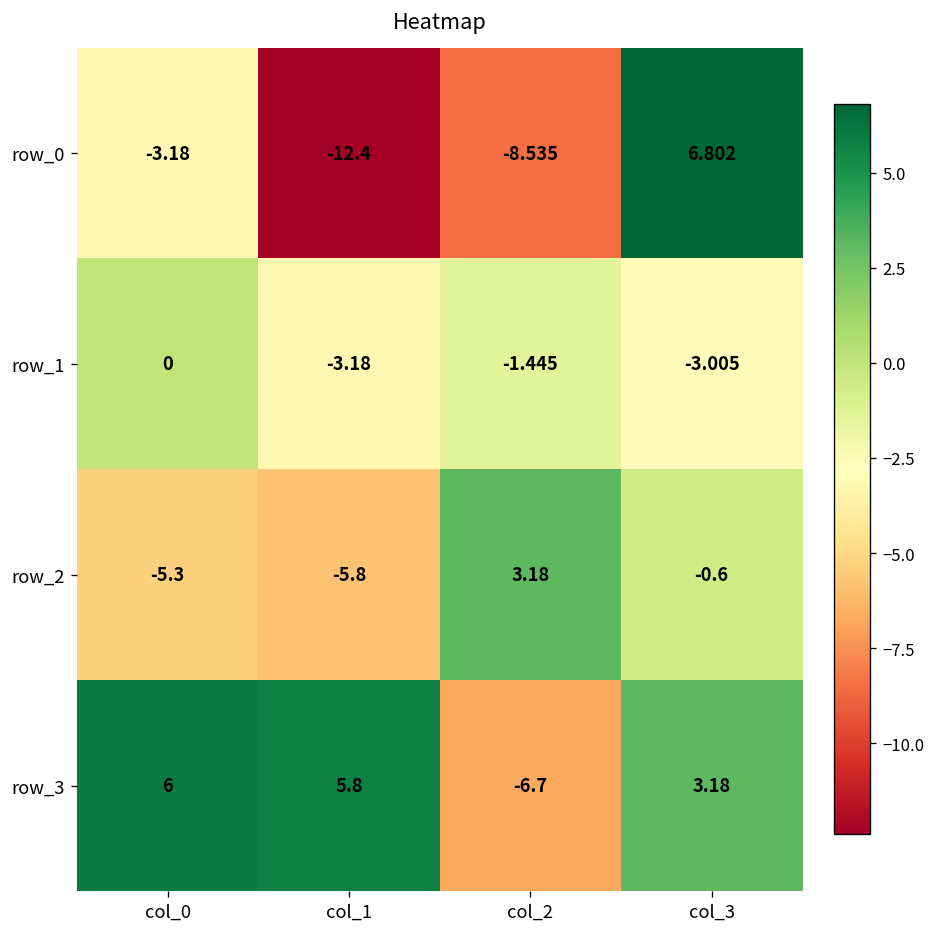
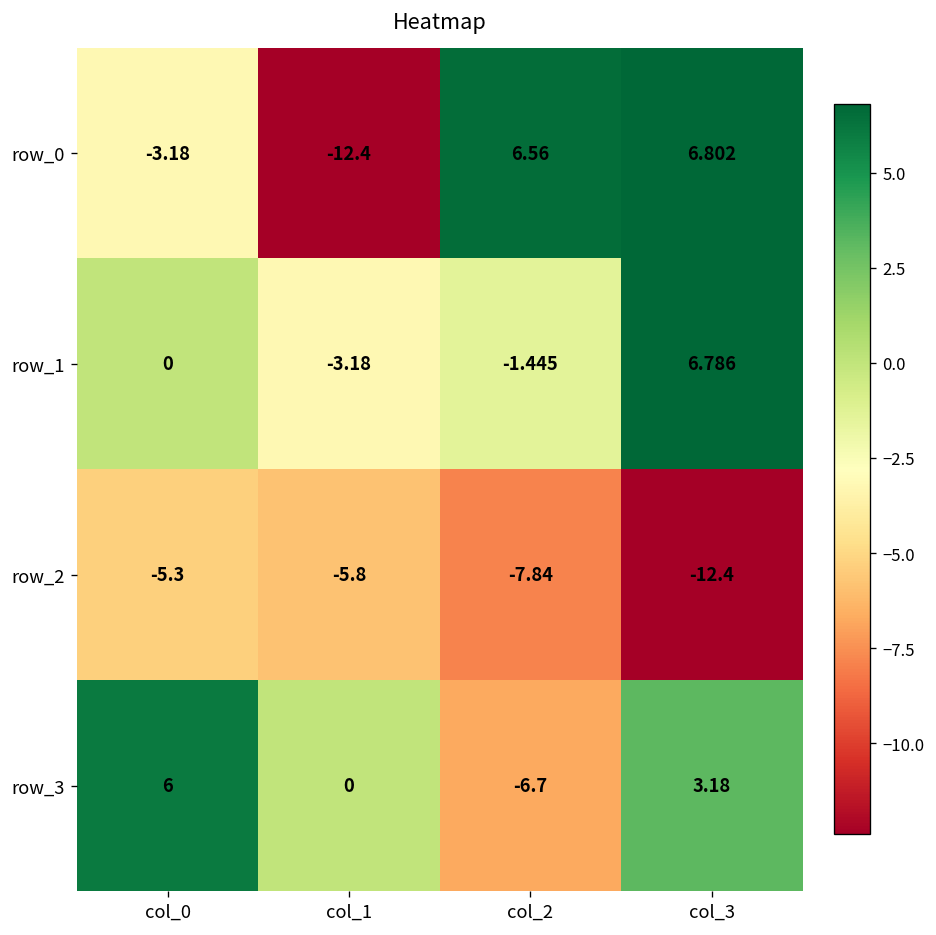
  {
    "row_0": {
      "col_0": -3.18,
      "col_1": -12.4,
-     "col_2": -8.535,
+     "col_2": 6.56,
      "col_3": 6.802
    },
    "row_1": {
      "col_0": 0,
      "col_1": -3.18,
      "col_2": -1.445,
-     "col_3": -3.005
+     "col_3": 6.786
    },
    "row_2": {
      "col_0": -5.3,
      "col_1": -5.8,
-     "col_2": 3.18,
-     "col_3": -0.6
+     "col_2": -7.84,
+     "col_3": -12.4
    },
    "row_3": {
      "col_0": 6,
-     "col_1": 5.8,
+     "col_1": 0,
      "col_2": -6.7,
      "col_3": 3.18
    }
  }
